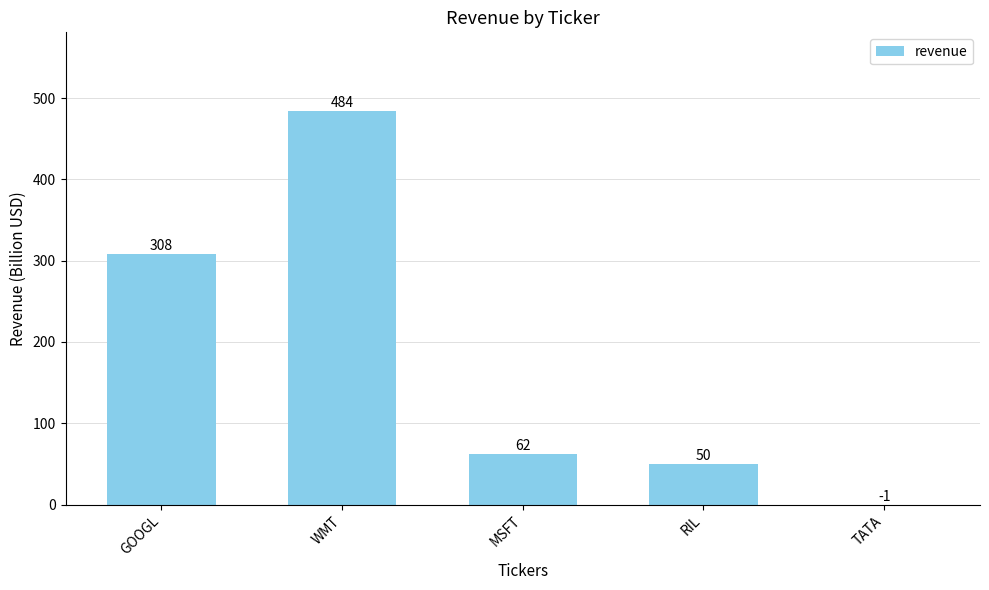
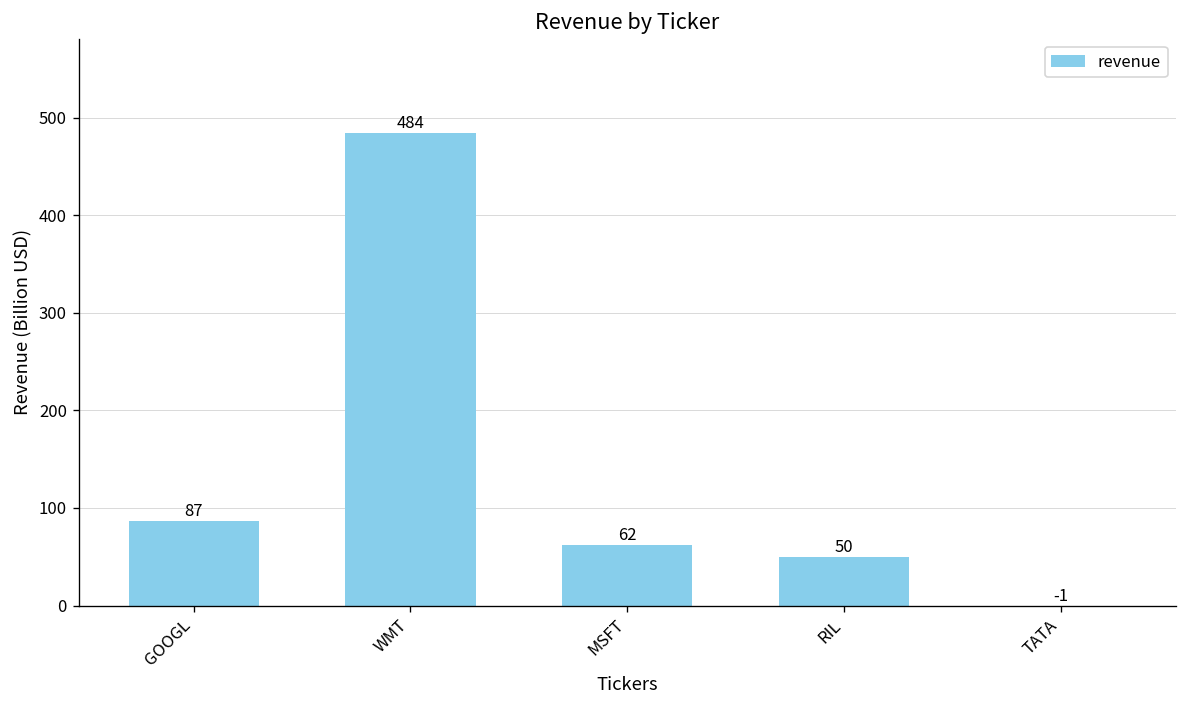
  {
-   "GOOGL": 308,
+   "GOOGL": 87,
    "WMT": 484,
    "MSFT": 62,
    "RIL": 50
  }
